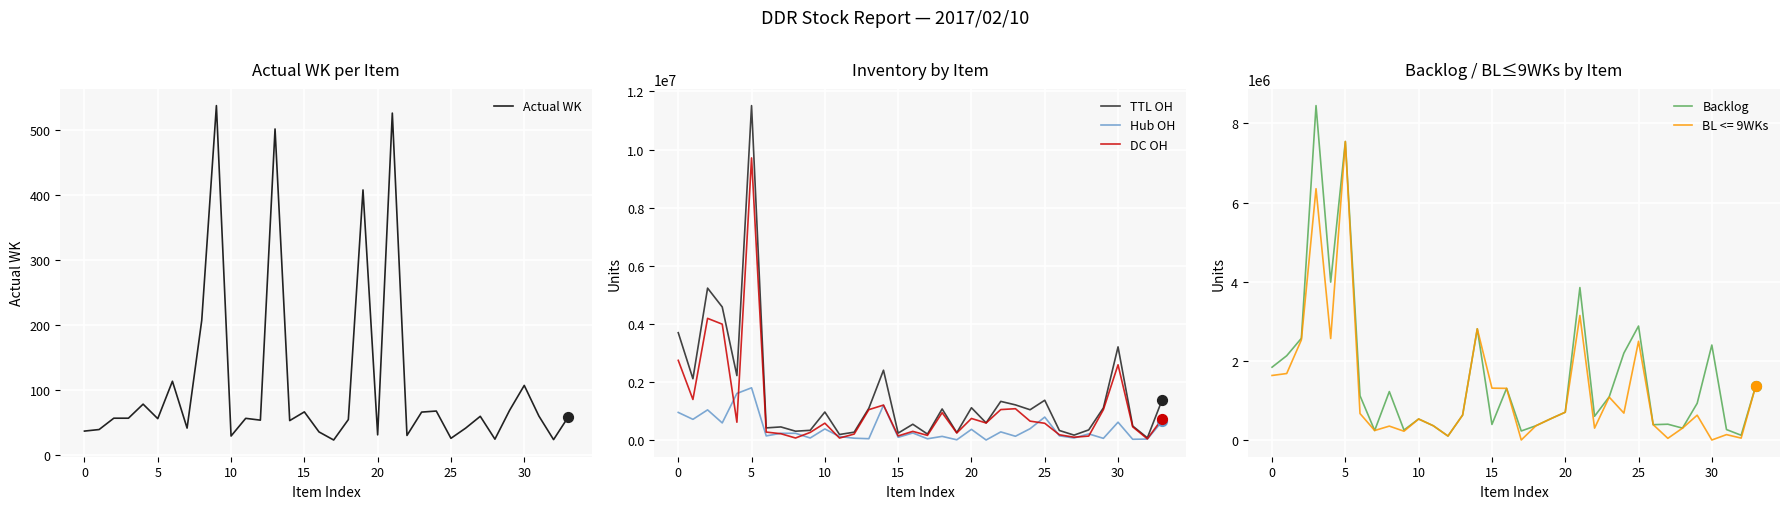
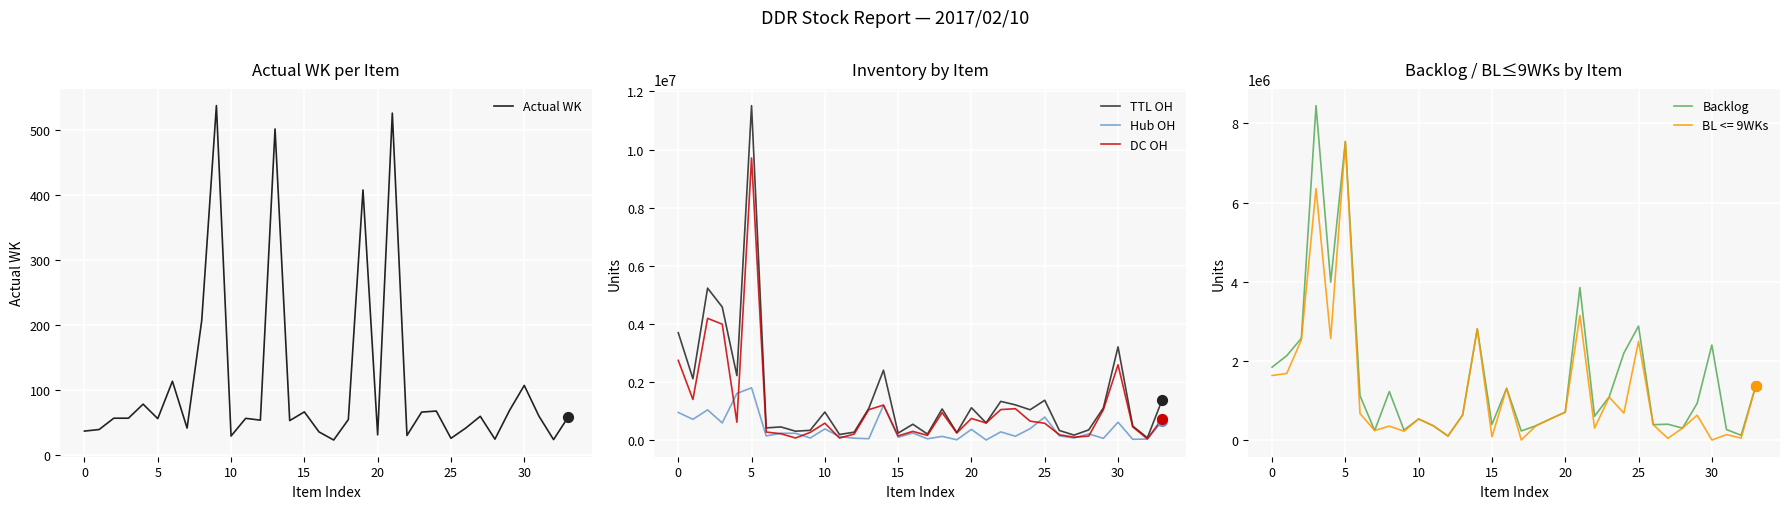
  {
    "Backlog / BL≤9WKs by Item": {
      "BL <= 9WKs": {
        "0": 1600000,
-       "15": 1300000,
+       "15": 100000,
        "25": 2500000,
        "30": 0
      }
    }
  }
